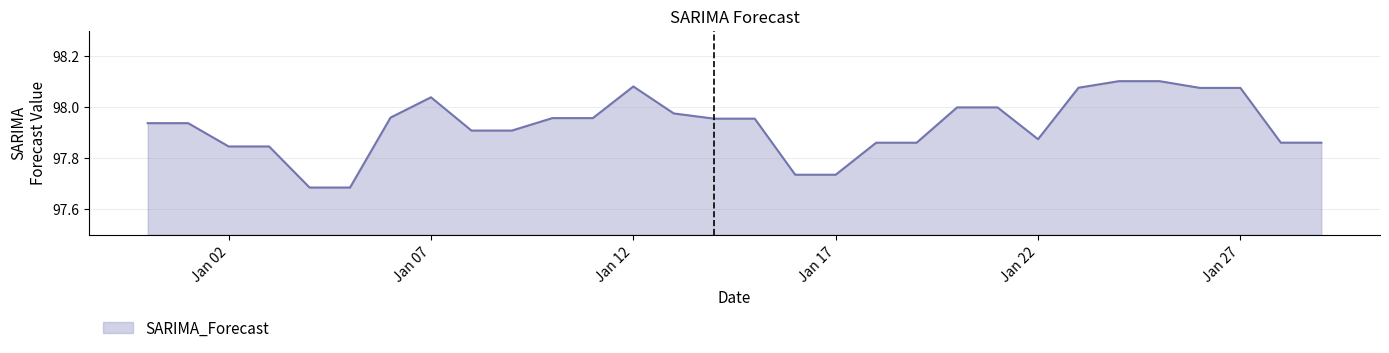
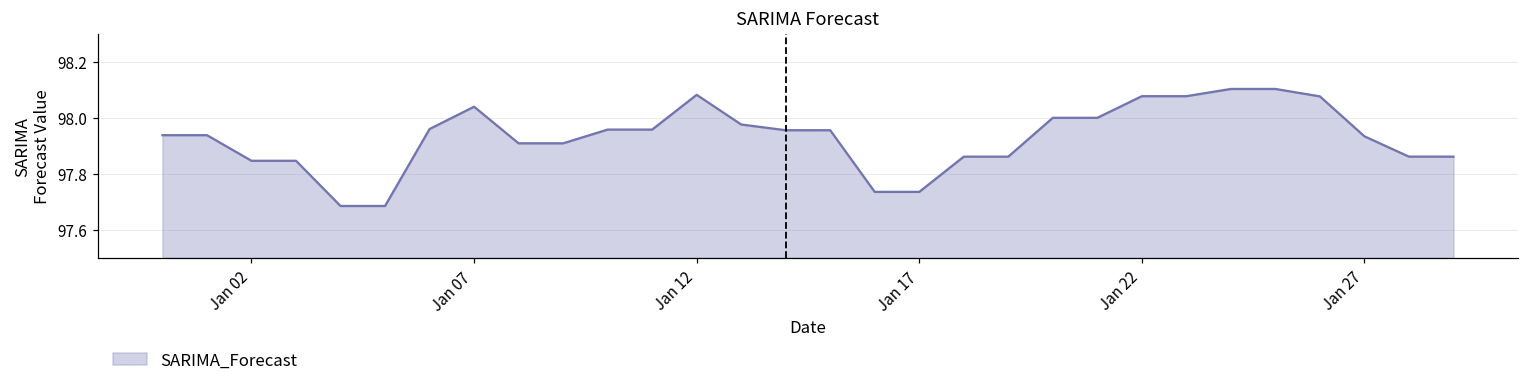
  {
    "Jan 02": 97.85,
    "Jan 07": 98.04,
    "Jan 12": 98.08,
    "Jan 17": 97.74,
-   "Jan 22": 97.87,
-   "Jan 27": 98.08
+   "Jan 22": 98.08,
+   "Jan 27": 97.93
  }
